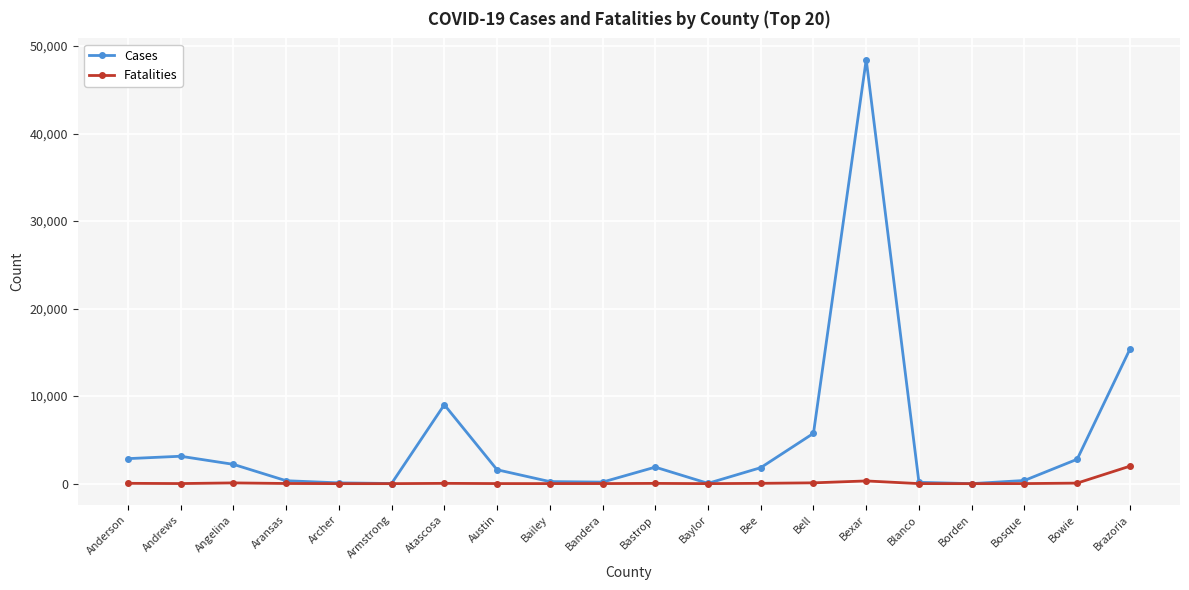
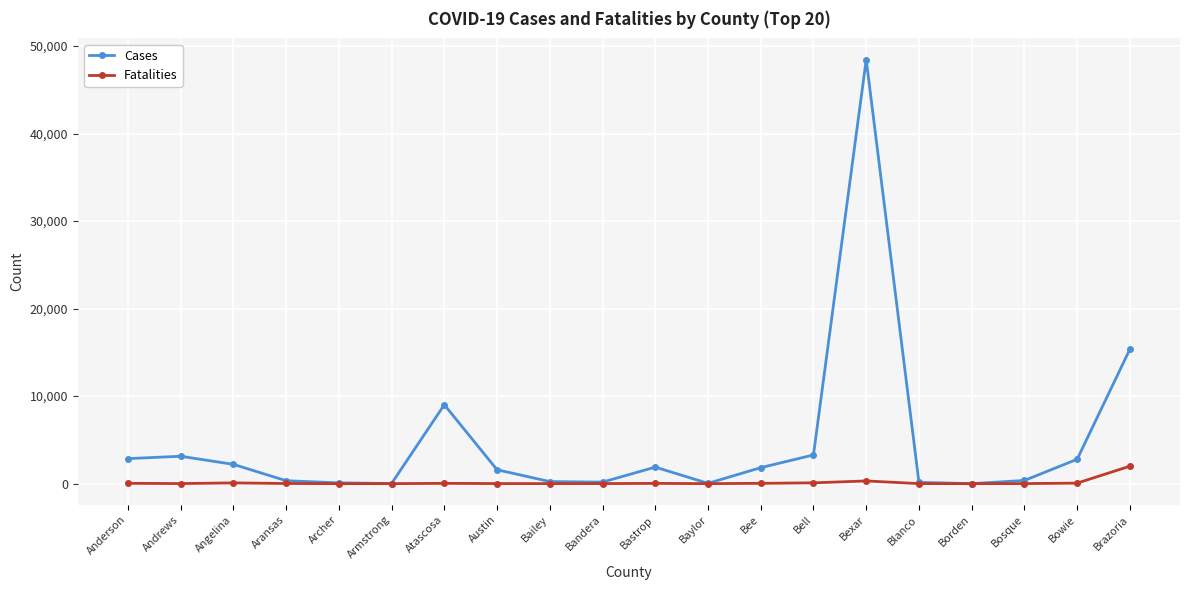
  {
    "Cases": {
      "Anderson": "3,000",
      "Andrews": "3,000",
      "Angelina": "2,000",
      "Aransas": "0",
      "Atascosa": "9,000",
      "Austin": "2,000",
      "Bastrop": "2,000",
      "Bee": "2,000",
-     "Bell": "6,000",
+     "Bell": "3,000",
      "Bexar": "48,000",
      "Bosque": "0",
      "Bowie": "3,000",
      "Brazoria": "15,000"
    },
    "Fatalities": {
      "Anderson": "0",
      "Andrews": "0",
      "Angelina": "0",
      "Aransas": "0",
      "Atascosa": "0",
      "Austin": "0",
      "Bastrop": "0",
      "Bee": "0",
      "Bell": "0",
      "Bexar": "0",
      "Bosque": "0",
      "Bowie": "0",
      "Brazoria": "2,000"
    }
  }
